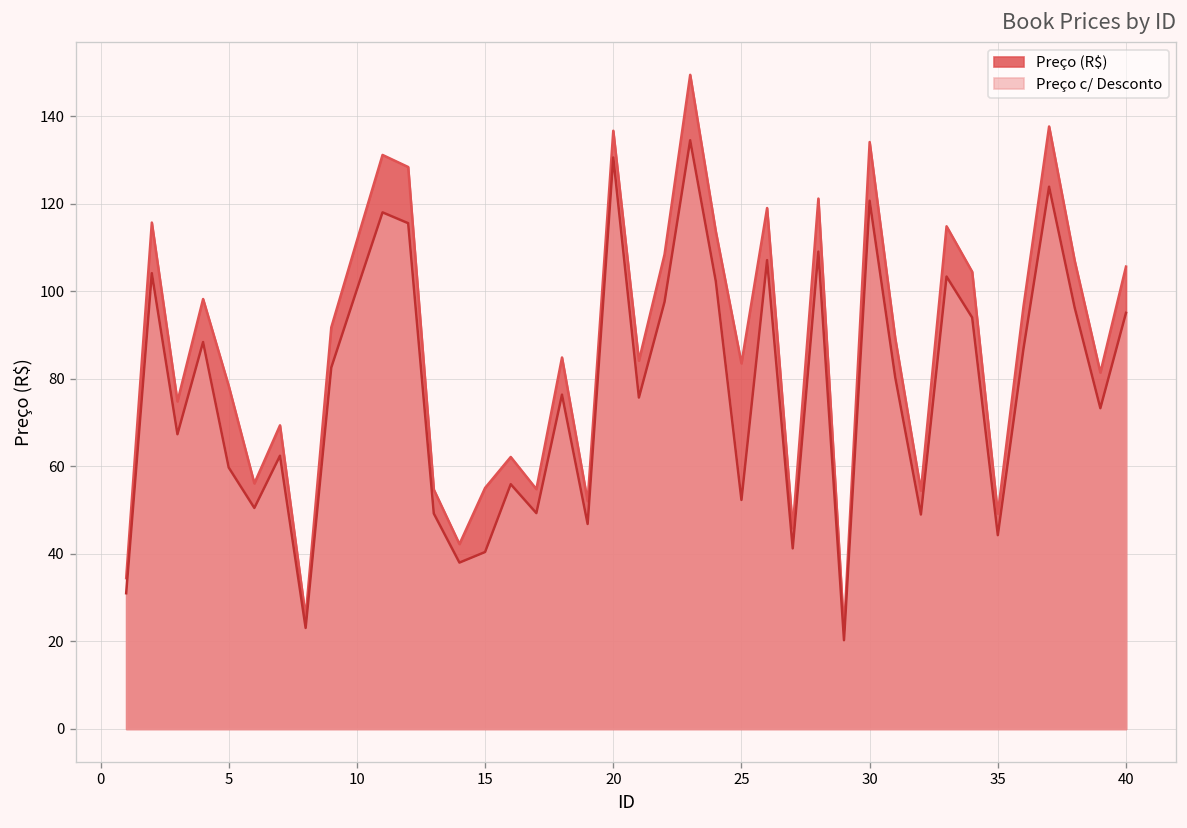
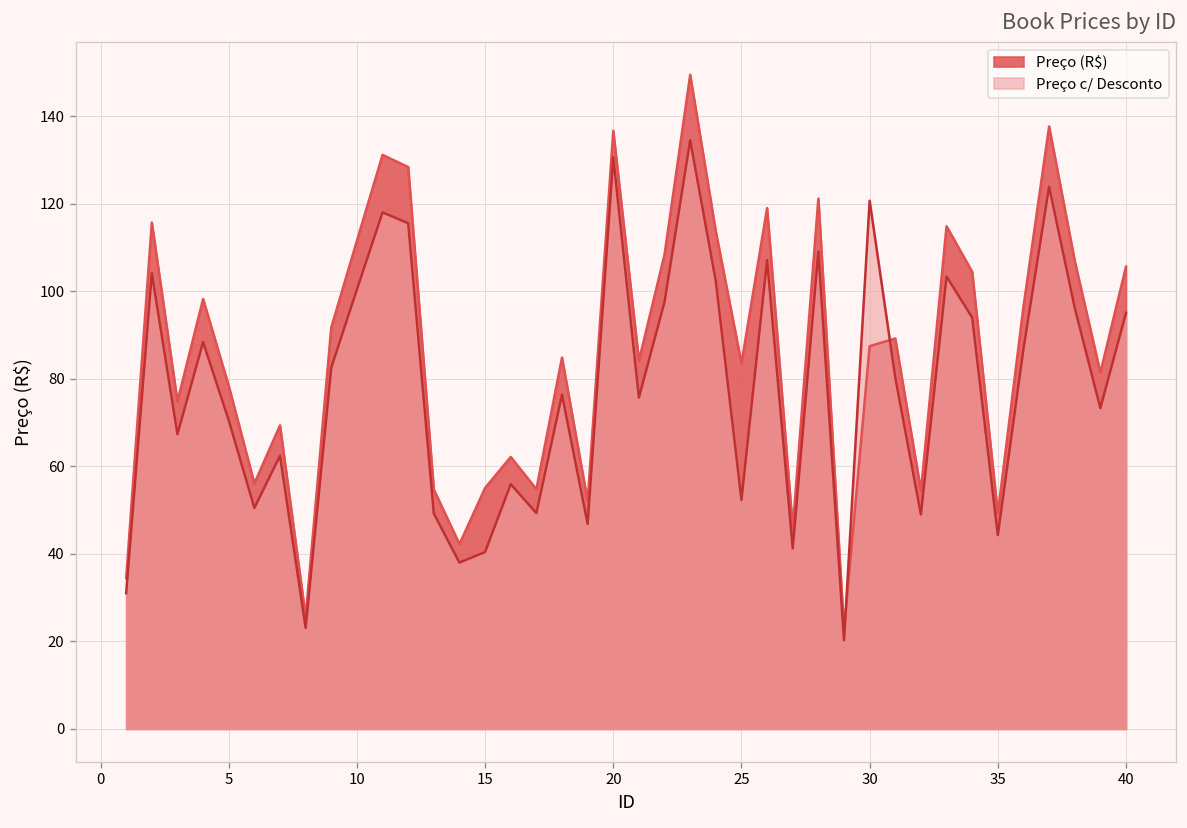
  {
    "Preço (R$)": {
      "5": 78,
      "10": 112,
      "15": 55,
      "20": 137,
      "25": 84,
-     "30": 134,
+     "30": 87,
      "35": 49,
      "40": 106
    },
    "Preço c/ Desconto": {
-     "5": 60,
+     "5": 71,
      "10": 100,
      "15": 40,
      "20": 131,
      "25": 52,
      "30": 121,
      "35": 44,
      "40": 95
    }
  }
